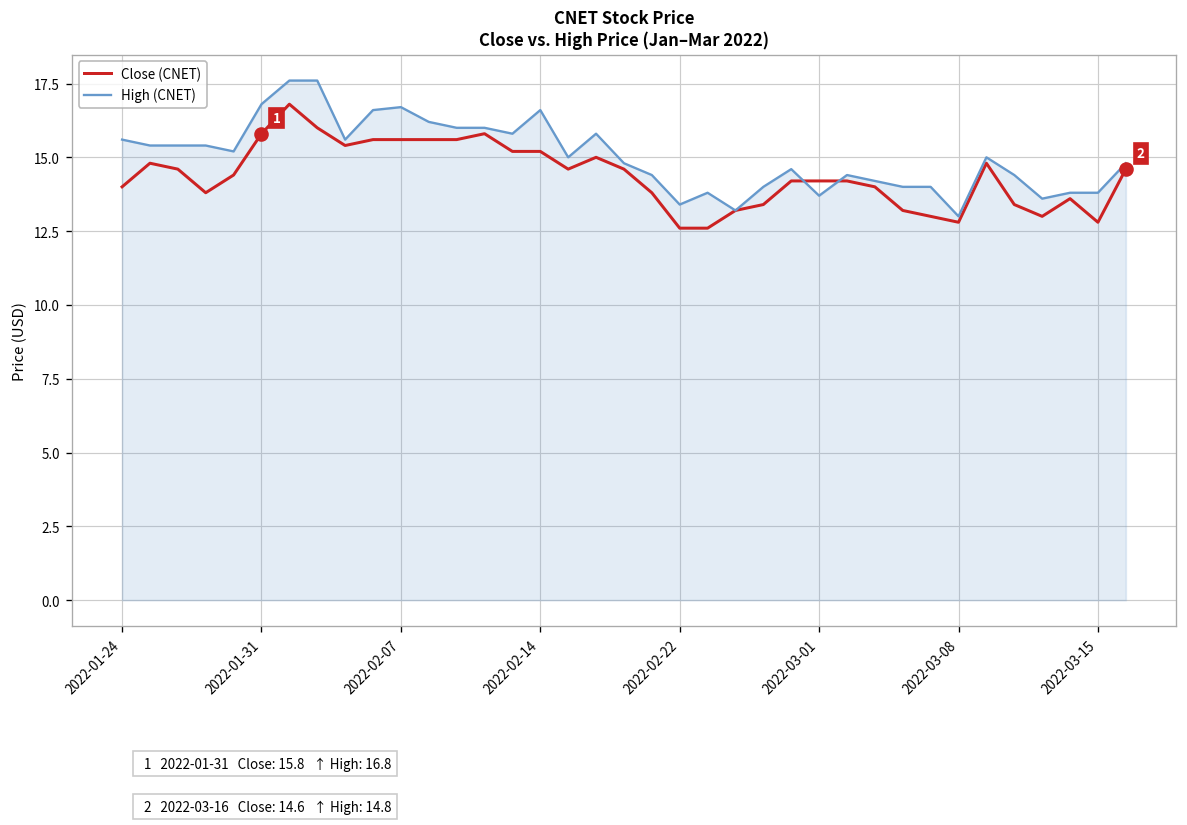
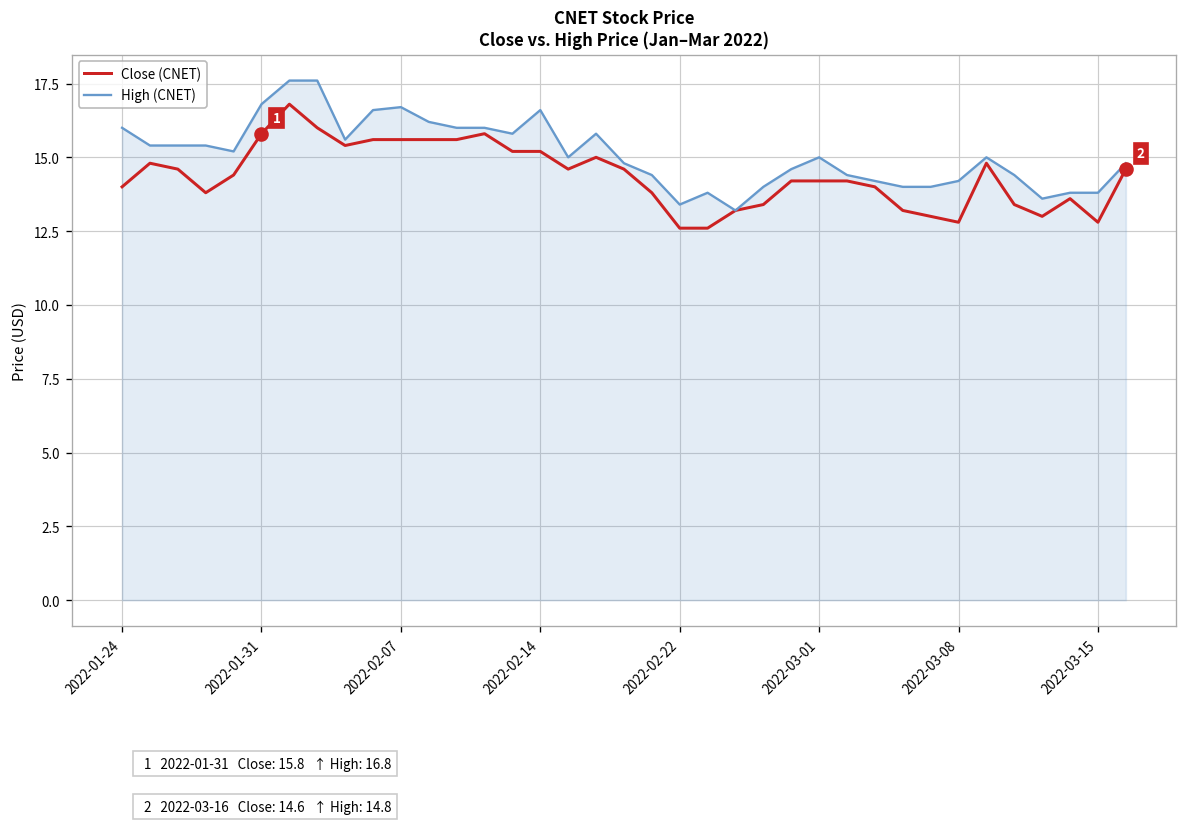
  {
    "High (CNET)": {
-     "2022-01-24": 15.6,
+     "2022-01-24": 16.0,
      "2022-01-31": 16.8,
      "2022-02-07": 16.7,
      "2022-02-14": 16.6,
      "2022-02-22": 13.4,
-     "2022-03-01": 13.7,
-     "2022-03-08": 13.0,
+     "2022-03-01": 15.0,
+     "2022-03-08": 14.2,
      "2022-03-15": 13.8
    }
  }
